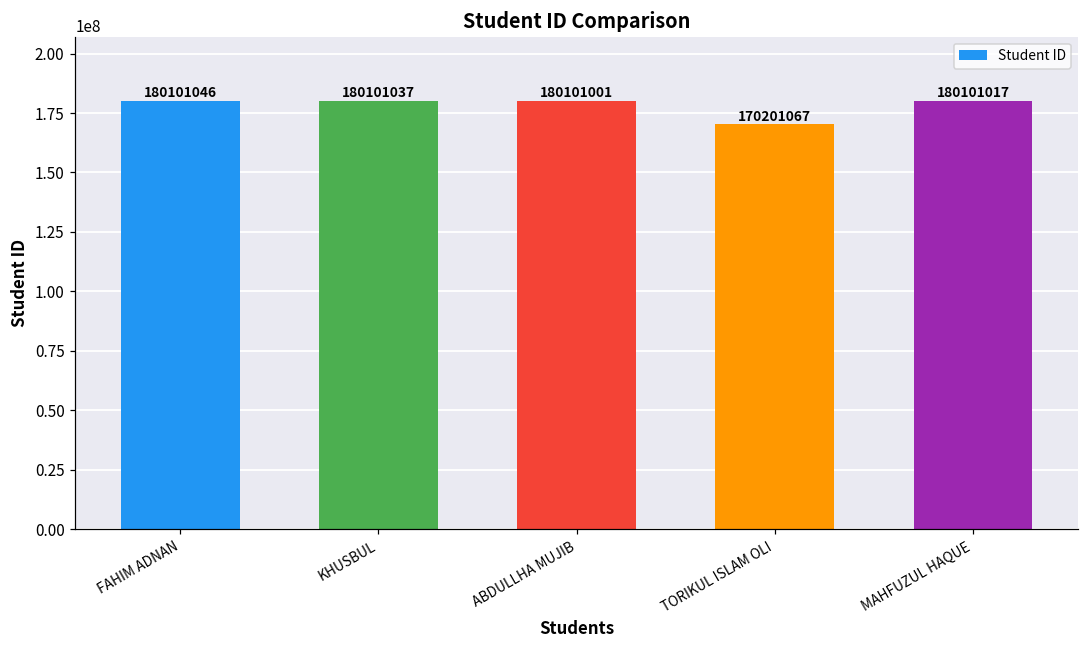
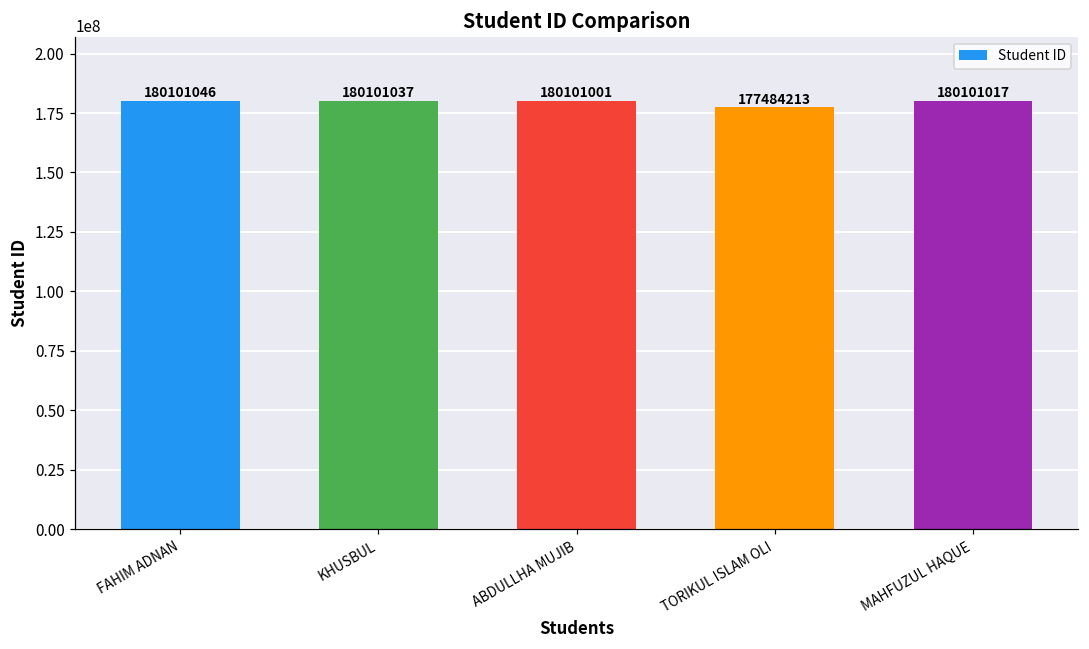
  {
    "FAHIM ADNAN": 180101046,
    "KHUSBUL": 180101037,
    "ABDULLHA MUJIB": 180101001,
-   "TORIKUL ISLAM OLI": 170201067,
+   "TORIKUL ISLAM OLI": 177484213,
    "MAHFUZUL HAQUE": 180101017
  }
